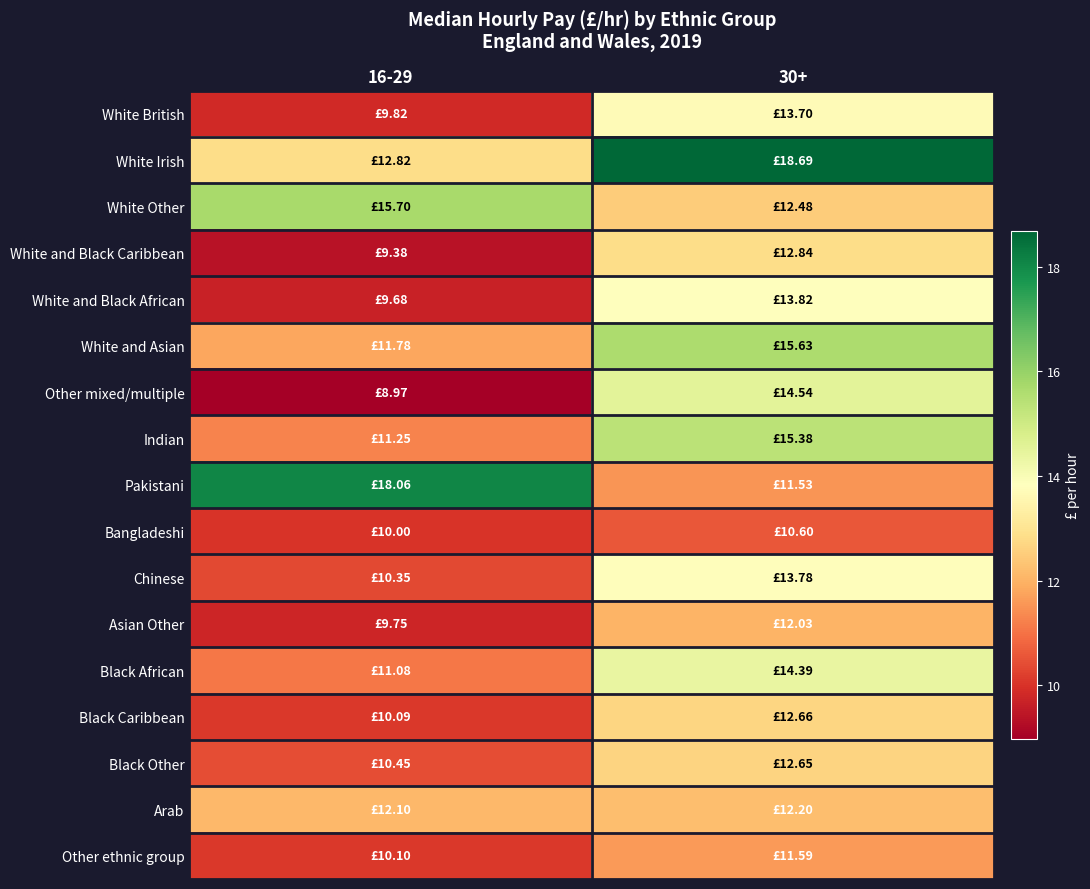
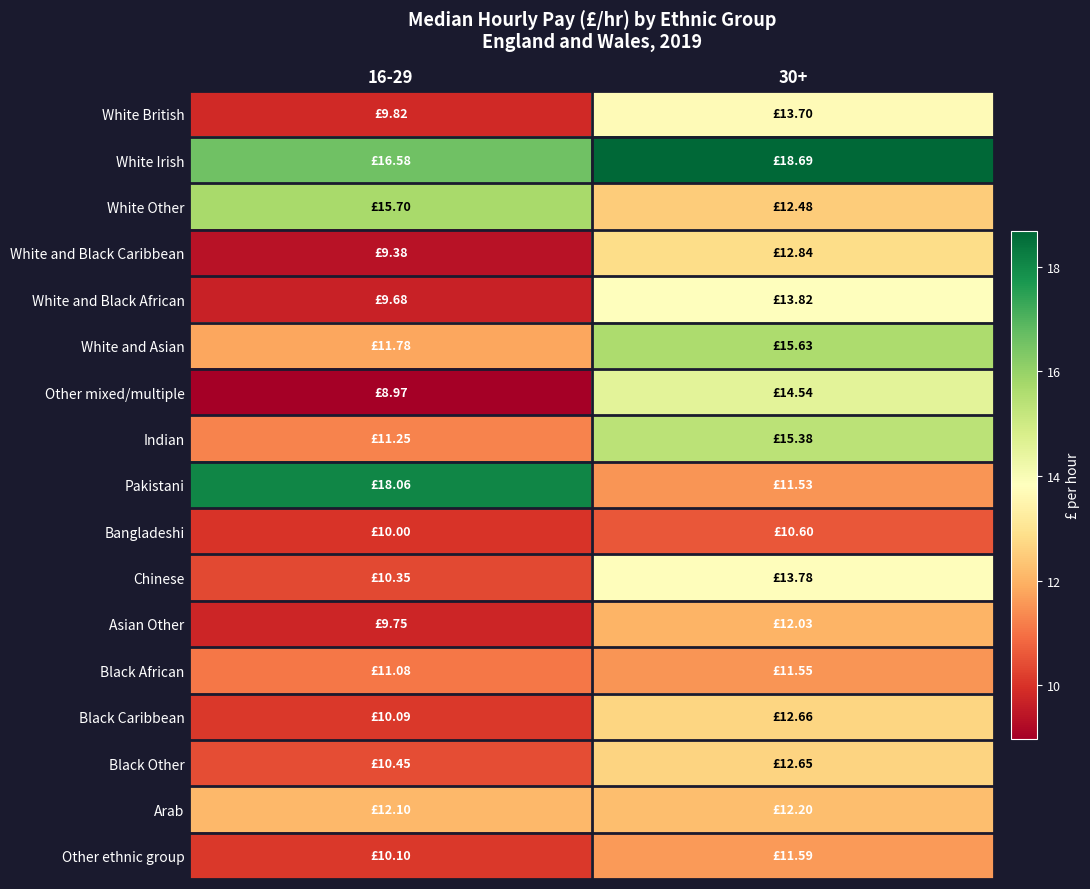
  {
    "White British": {
      "16-29": "£9.82",
      "30+": "£13.70"
    },
    "White Irish": {
-     "16-29": "£12.82",
+     "16-29": "£16.58",
      "30+": "£18.69"
    },
    "White Other": {
      "16-29": "£15.70",
      "30+": "£12.48"
    },
    "White and Black Caribbean": {
      "16-29": "£9.38",
      "30+": "£12.84"
    },
    "White and Black African": {
      "16-29": "£9.68",
      "30+": "£13.82"
    },
    "White and Asian": {
      "16-29": "£11.78",
      "30+": "£15.63"
    },
    "Other mixed/multiple": {
      "16-29": "£8.97",
      "30+": "£14.54"
    },
    "Indian": {
      "16-29": "£11.25",
      "30+": "£15.38"
    },
    "Pakistani": {
      "16-29": "£18.06",
      "30+": "£11.53"
    },
    "Bangladeshi": {
      "16-29": "£10.00",
      "30+": "£10.60"
    },
    "Chinese": {
      "16-29": "£10.35",
      "30+": "£13.78"
    },
    "Asian Other": {
      "16-29": "£9.75",
      "30+": "£12.03"
    },
    "Black African": {
      "16-29": "£11.08",
-     "30+": "£14.39"
+     "30+": "£11.55"
    },
    "Black Caribbean": {
      "16-29": "£10.09",
      "30+": "£12.66"
    },
    "Black Other": {
      "16-29": "£10.45",
      "30+": "£12.65"
    },
    "Arab": {
      "16-29": "£12.10",
      "30+": "£12.20"
    },
    "Other ethnic group": {
      "16-29": "£10.10",
      "30+": "£11.59"
    }
  }
